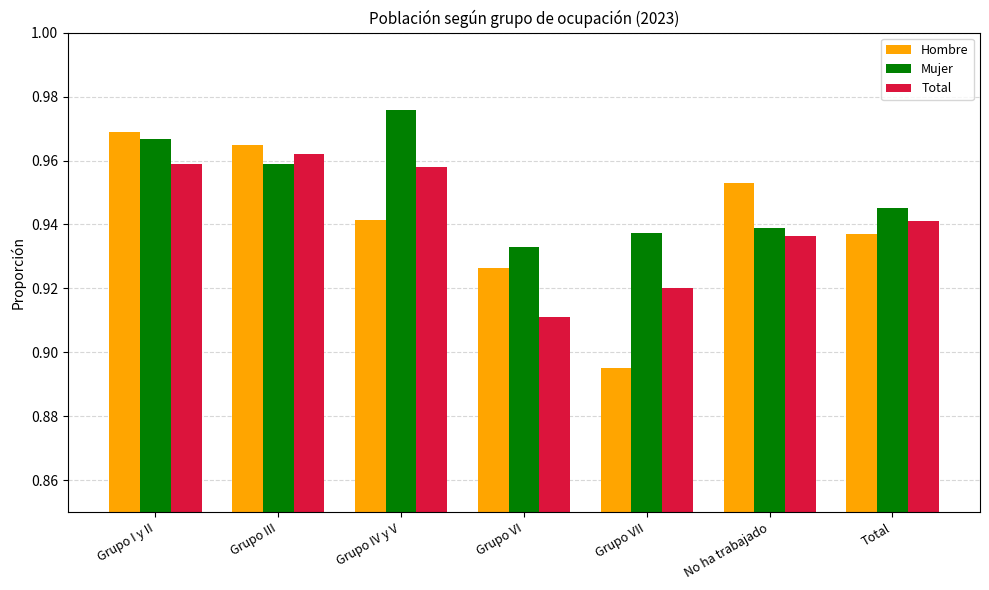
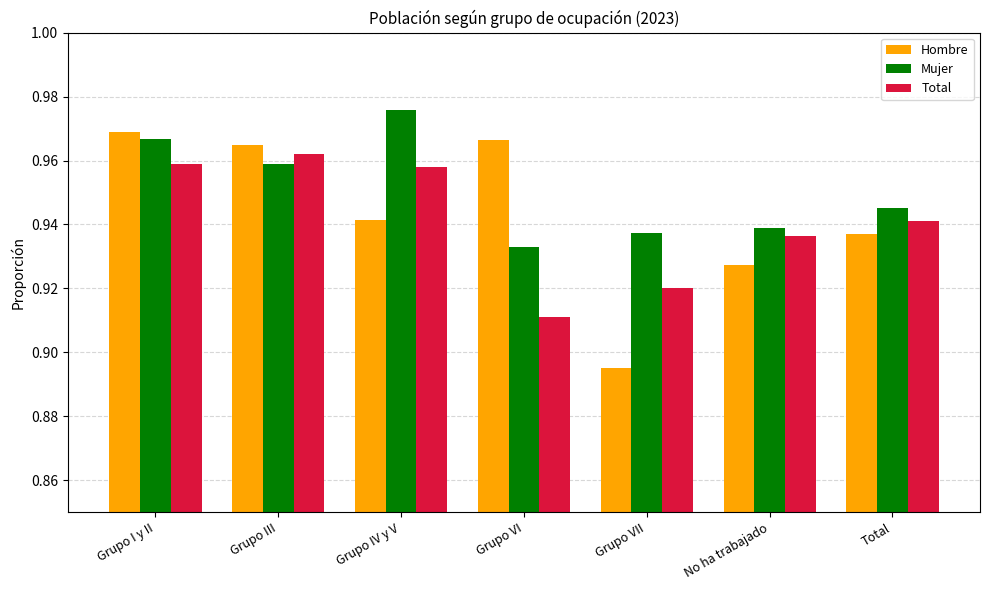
  {
    "Hombre": {
      "Grupo I y II": 0.969,
      "Grupo III": 0.965,
      "Grupo IV y V": 0.941,
-     "Grupo VI": 0.926,
+     "Grupo VI": 0.966,
      "Grupo VII": 0.895,
-     "No ha trabajado": 0.953,
+     "No ha trabajado": 0.927,
      "Total": 0.937
    },
    "Mujer": {
      "Grupo I y II": 0.967,
      "Grupo III": 0.959,
      "Grupo IV y V": 0.976,
      "Grupo VI": 0.933,
      "Grupo VII": 0.937,
      "No ha trabajado": 0.939,
      "Total": 0.945
    },
    "Total": {
      "Grupo I y II": 0.959,
      "Grupo III": 0.962,
      "Grupo IV y V": 0.958,
      "Grupo VI": 0.911,
      "Grupo VII": 0.920,
      "No ha trabajado": 0.936,
      "Total": 0.941
    }
  }
